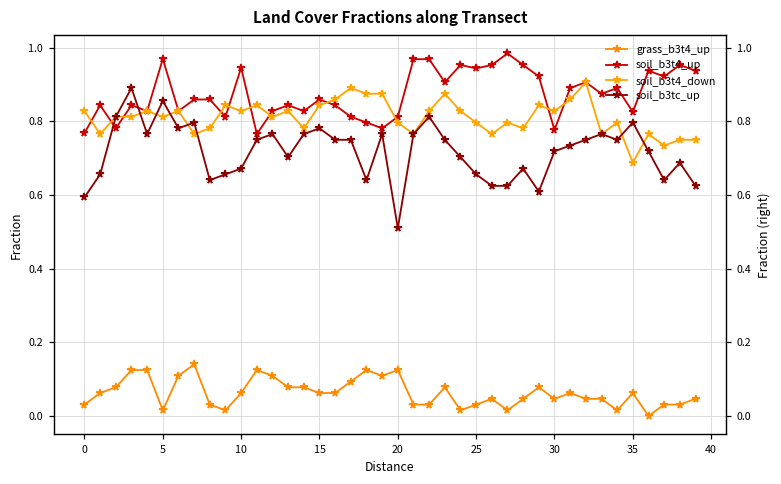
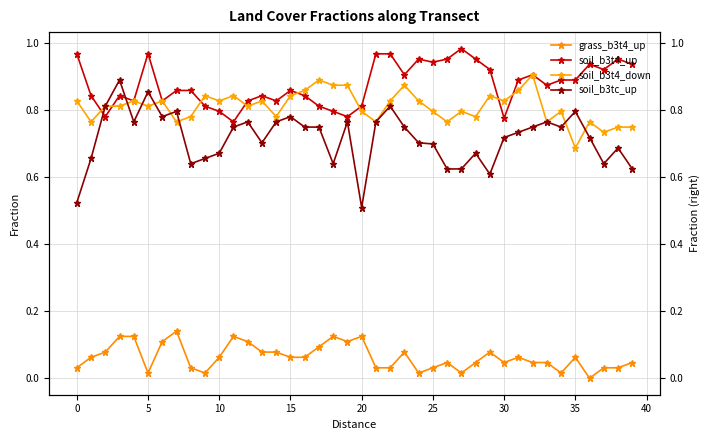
  {
    "soil_b3t4_up": {
-     "0": 0.77,
+     "0": 0.97,
      "5": 0.97,
-     "10": 0.95,
+     "10": 0.80,
      "15": 0.86,
      "20": 0.81,
      "25": 0.94,
      "30": 0.78,
-     "35": 0.83
+     "35": 0.89
    },
    "soil_b3tc_up": {
-     "0": 0.59,
+     "0": 0.52,
      "5": 0.86,
      "10": 0.67,
      "15": 0.78,
      "20": 0.51,
-     "25": 0.66,
+     "25": 0.70,
      "30": 0.72,
      "35": 0.80
    }
  }
